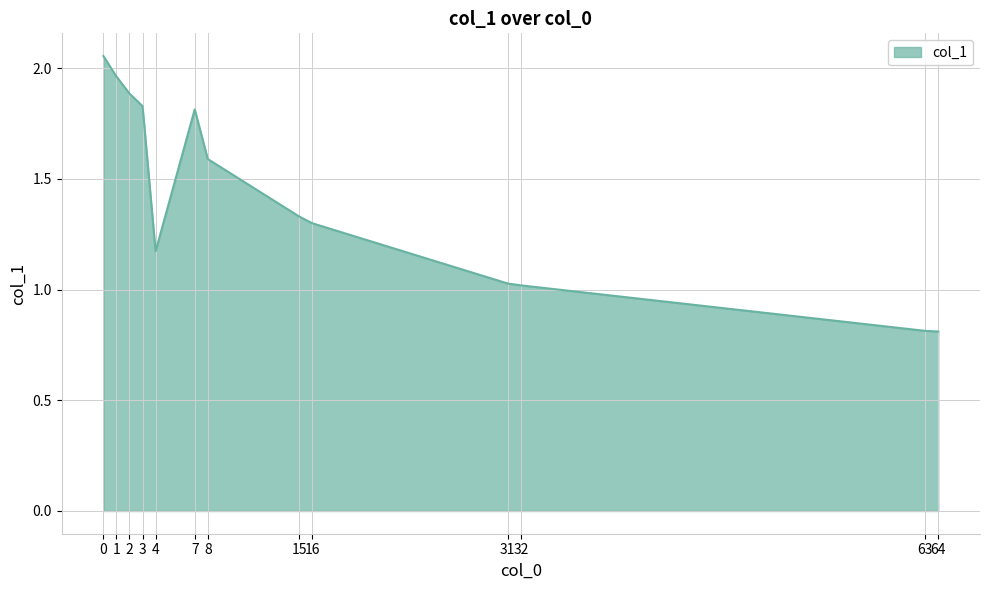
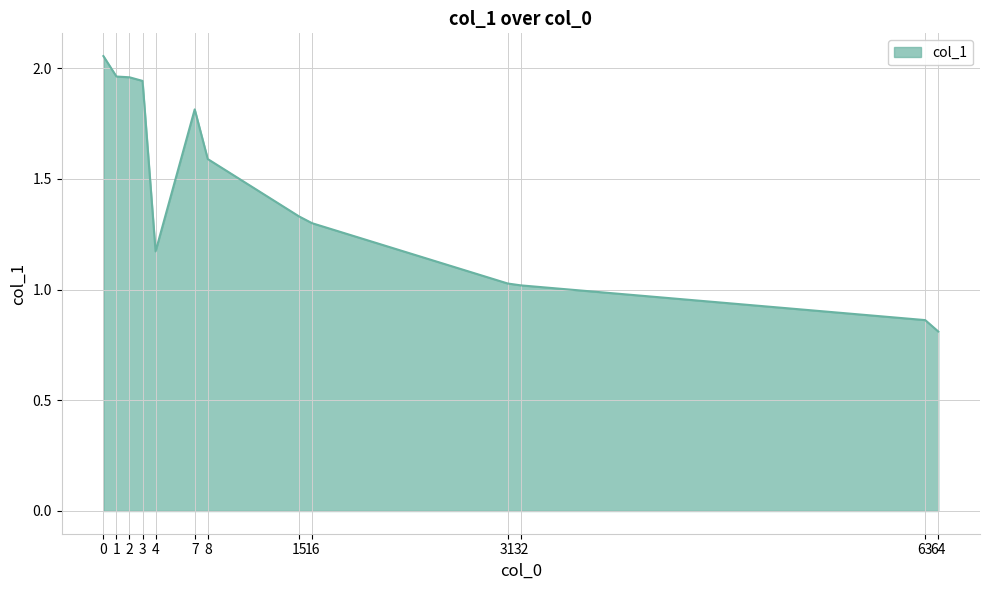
  {
    "0": 2.06,
    "1": 1.96,
-   "2": 1.89,
-   "3": 1.83,
+   "2": 1.96,
+   "3": 1.94,
    "4": 1.17,
    "7": 1.81,
    "8": 1.59,
-   "63": 0.81
+   "63": 0.86
  }
